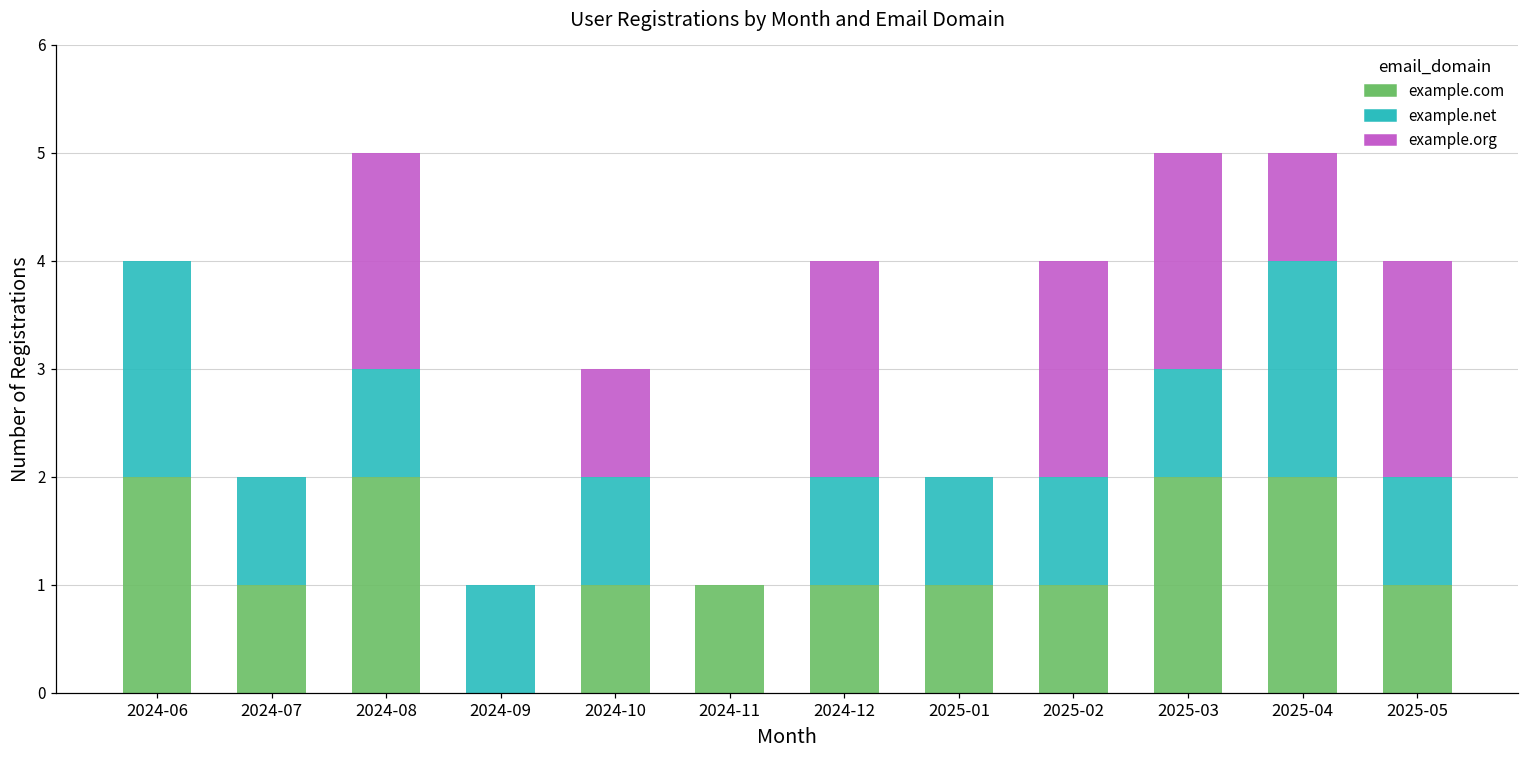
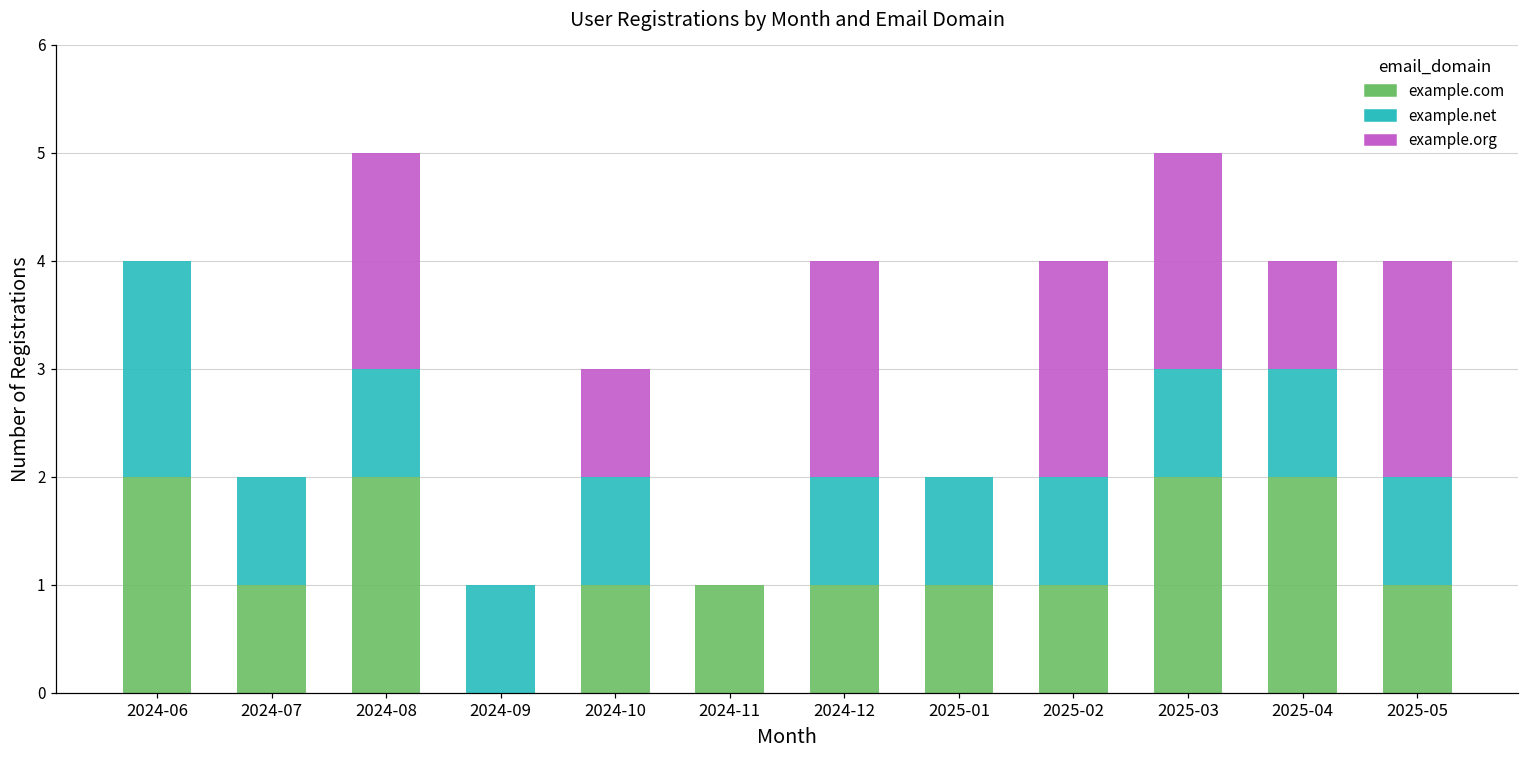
  {
    "example.com": {
      "2024-06": 2,
      "2024-07": 1,
      "2024-08": 2,
      "2024-09": 0,
      "2024-10": 1,
      "2024-11": 1,
      "2024-12": 1,
      "2025-01": 1,
      "2025-02": 1,
      "2025-03": 2,
      "2025-04": 2,
      "2025-05": 1
    },
    "example.net": {
      "2024-06": 2,
      "2024-07": 1,
      "2024-08": 1,
      "2024-09": 1,
      "2024-10": 1,
      "2024-11": 0,
      "2024-12": 1,
      "2025-01": 1,
      "2025-02": 1,
      "2025-03": 1,
-     "2025-04": 2,
+     "2025-04": 1,
      "2025-05": 1
    },
    "example.org": {
      "2024-06": 0,
      "2024-07": 0,
      "2024-08": 2,
      "2024-09": 0,
      "2024-10": 1,
      "2024-11": 0,
      "2024-12": 2,
      "2025-01": 0,
      "2025-02": 2,
      "2025-03": 2,
      "2025-04": 1,
      "2025-05": 2
    }
  }
